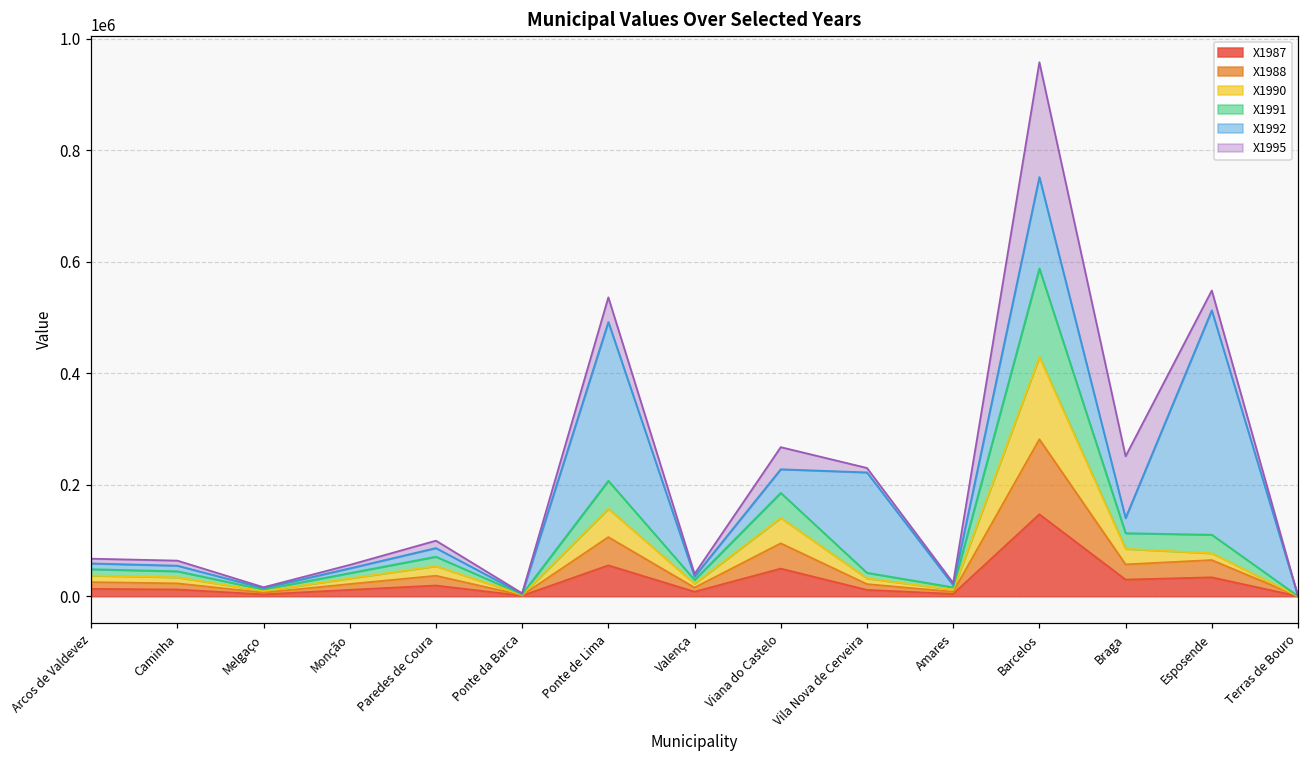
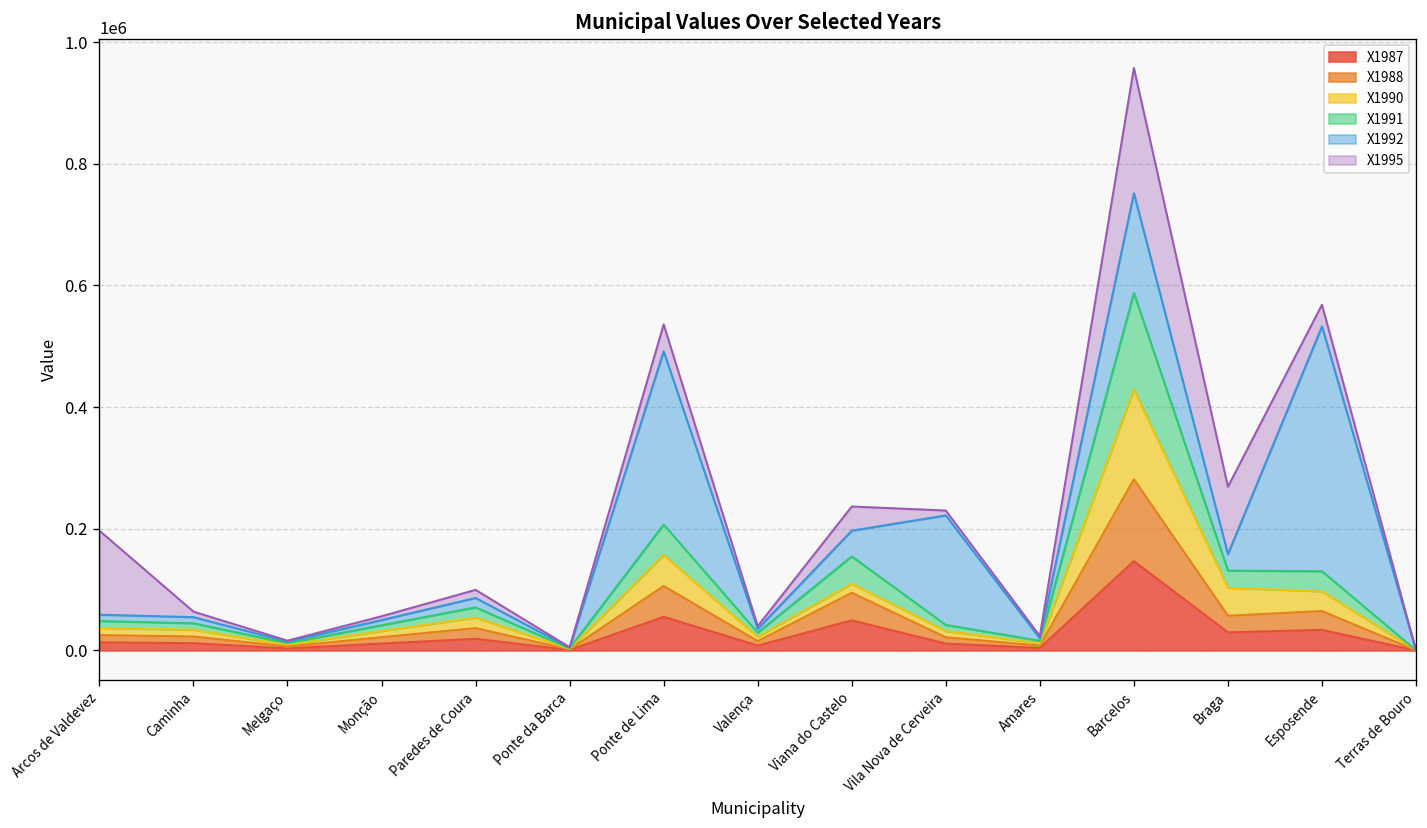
  {
    "X1990": {
      "Arcos de Valdevez": 10000,
      "Caminha": 10000,
      "Monção": 10000,
      "Paredes de Coura": 20000,
      "Ponte de Lima": 50000,
      "Valença": 10000,
-     "Viana do Castelo": 50000,
+     "Viana do Castelo": 10000,
      "Vila Nova de Cerveira": 10000,
      "Barcelos": 150000,
-     "Braga": 30000,
-     "Esposende": 10000
+     "Braga": 50000,
+     "Esposende": 30000
    },
    "X1991": {
      "Arcos de Valdevez": 10000,
      "Caminha": 10000,
      "Monção": 10000,
      "Paredes de Coura": 20000,
      "Ponte de Lima": 50000,
      "Valença": 10000,
      "Viana do Castelo": 40000,
      "Vila Nova de Cerveira": 10000,
      "Barcelos": 160000,
      "Braga": 30000,
      "Esposende": 30000
    },
    "X1992": {
      "Arcos de Valdevez": 10000,
      "Caminha": 10000,
      "Monção": 10000,
      "Paredes de Coura": 20000,
      "Ponte de Lima": 280000,
      "Viana do Castelo": 40000,
      "Vila Nova de Cerveira": 180000,
      "Barcelos": 160000,
      "Braga": 30000,
      "Esposende": 400000
    },
    "X1995": {
-     "Arcos de Valdevez": 10000,
+     "Arcos de Valdevez": 140000,
      "Caminha": 10000,
      "Monção": 10000,
      "Paredes de Coura": 10000,
      "Ponte de Lima": 40000,
      "Viana do Castelo": 40000,
      "Vila Nova de Cerveira": 10000,
      "Barcelos": 210000,
      "Braga": 110000,
      "Esposende": 40000
    }
  }
